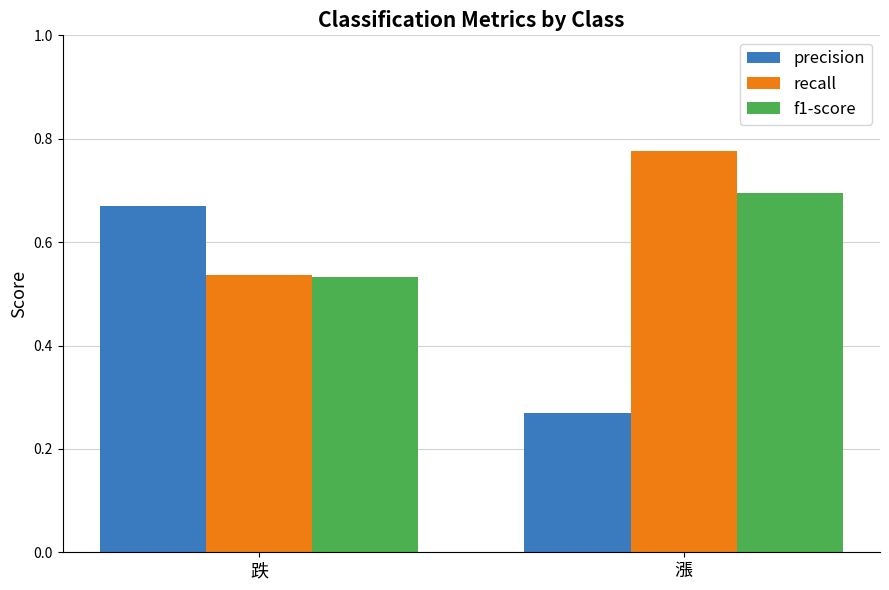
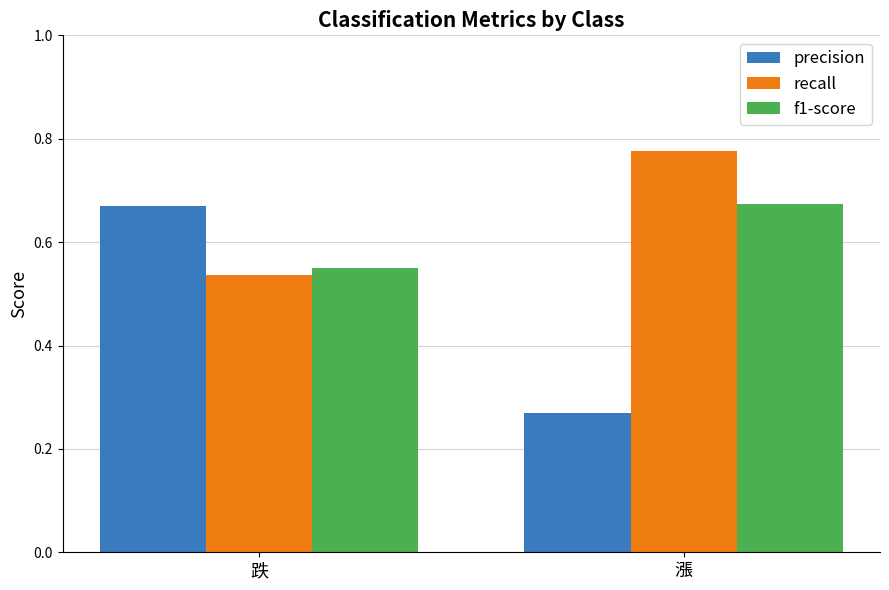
  {
    "precision": {
      "跌": 0.67,
      "漲": 0.27
    },
    "recall": {
      "跌": 0.54,
      "漲": 0.78
    },
    "f1-score": {
-     "跌": 0.53,
-     "漲": 0.70
+     "跌": 0.55,
+     "漲": 0.67
    }
  }
